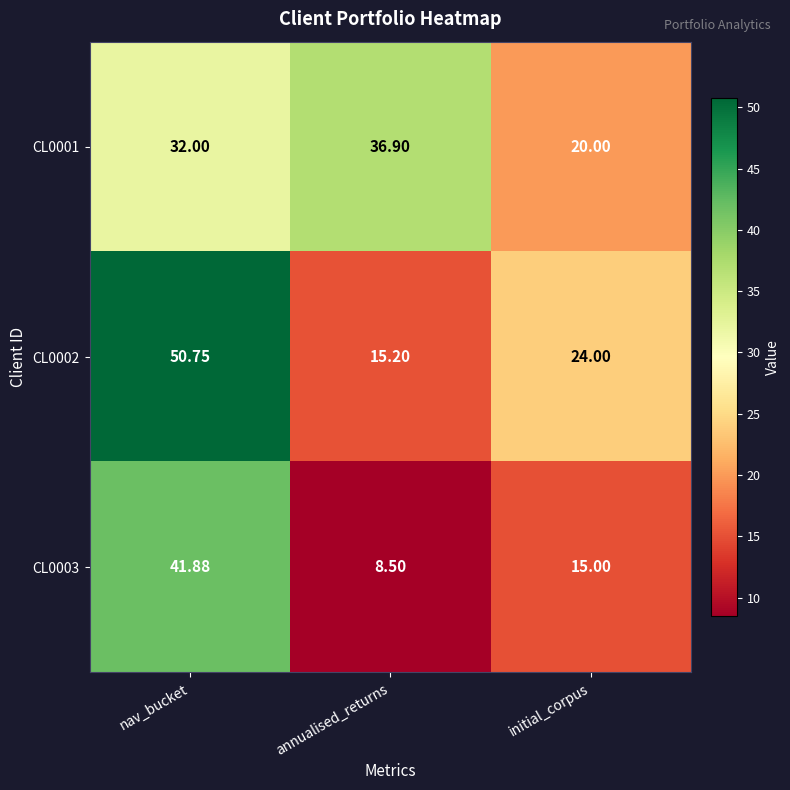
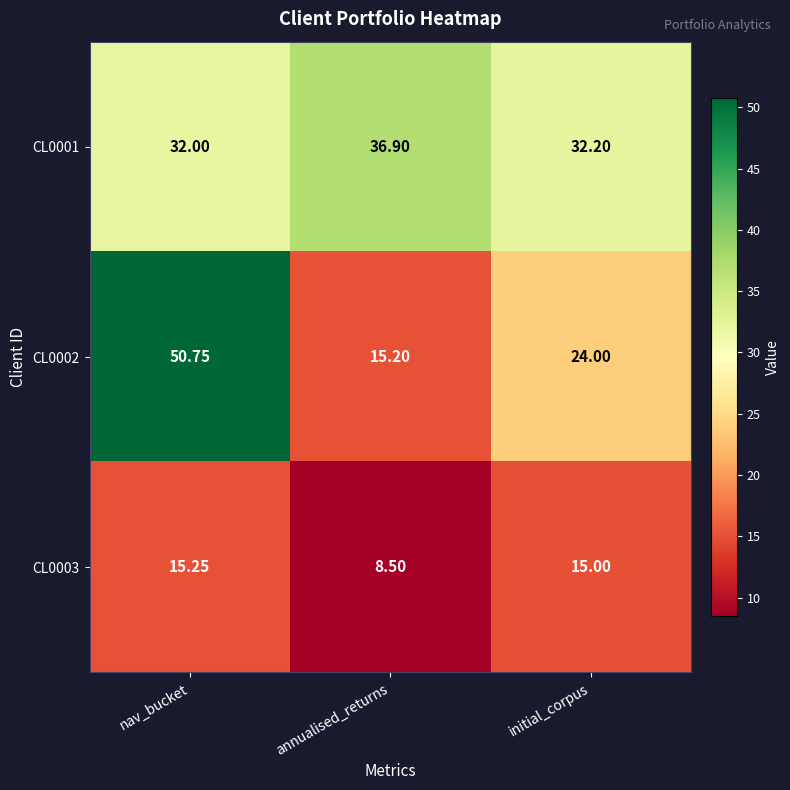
  {
    "CL0001": {
      "nav_bucket": 32.00,
      "annualised_returns": 36.90,
-     "initial_corpus": 20.00
+     "initial_corpus": 32.20
    },
    "CL0002": {
      "nav_bucket": 50.75,
      "annualised_returns": 15.20,
      "initial_corpus": 24.00
    },
    "CL0003": {
-     "nav_bucket": 41.88,
+     "nav_bucket": 15.25,
      "annualised_returns": 8.50,
      "initial_corpus": 15.00
    }
  }
